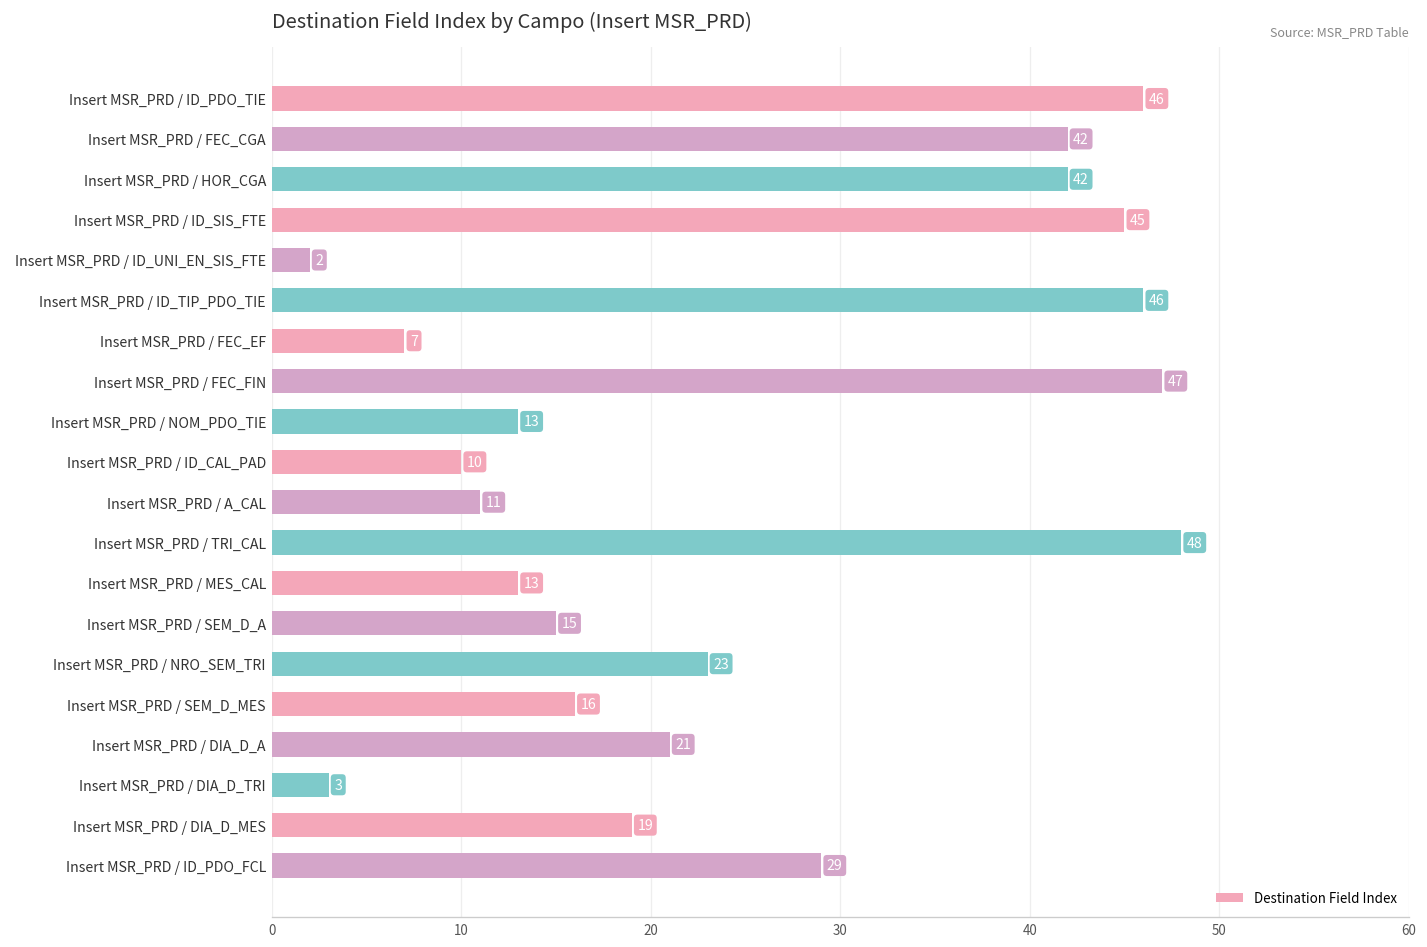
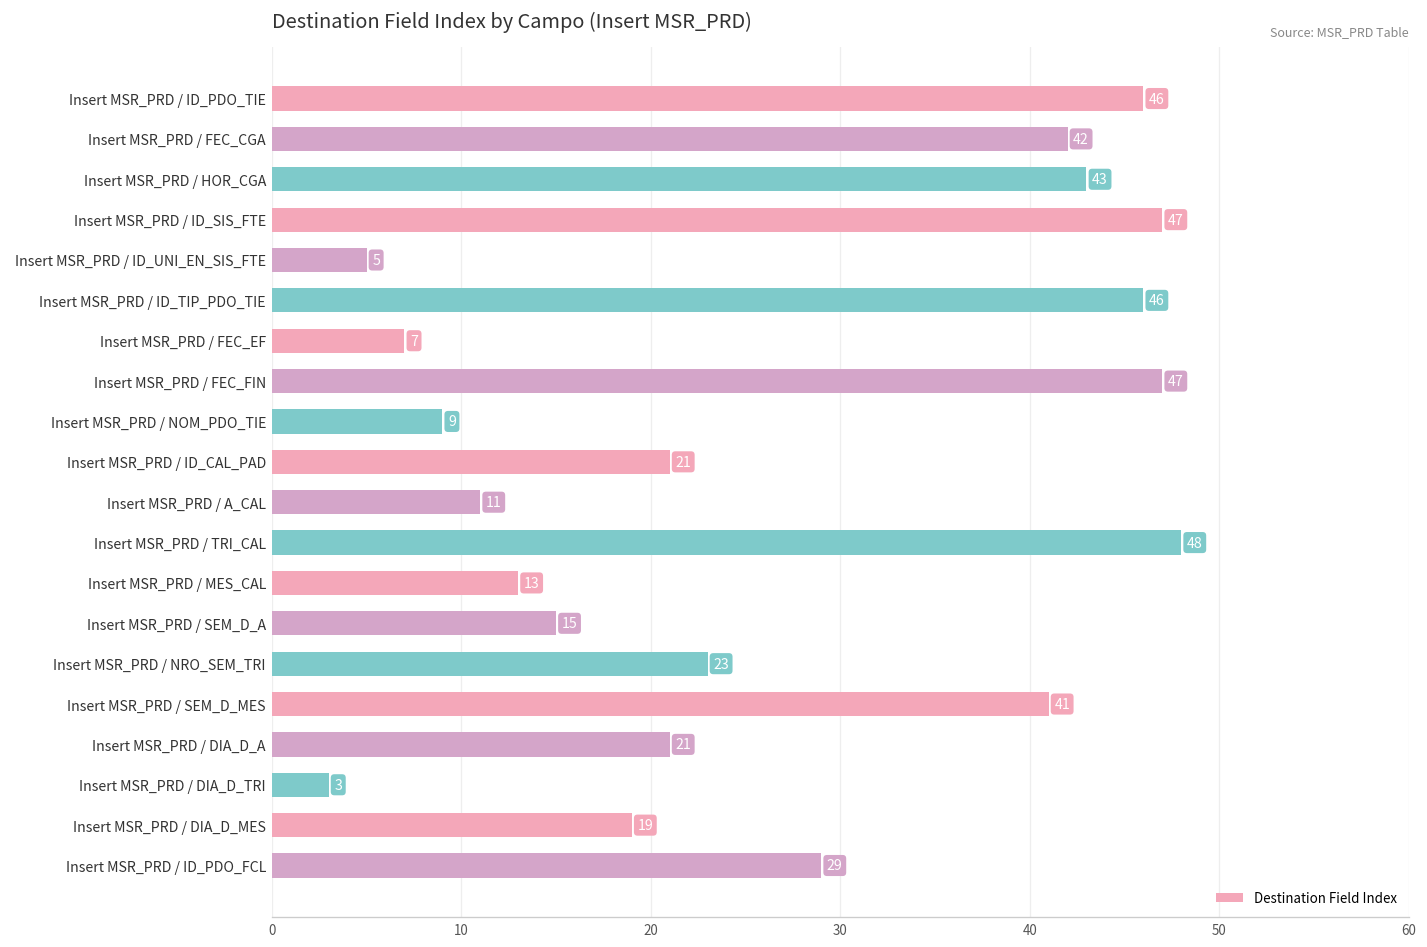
  {
-   "Insert MSR_PRD / HOR_CGA": 42,
-   "Insert MSR_PRD / ID_SIS_FTE": 45,
-   "Insert MSR_PRD / ID_UNI_EN_SIS_FTE": 2,
-   "Insert MSR_PRD / NOM_PDO_TIE": 13,
-   "Insert MSR_PRD / ID_CAL_PAD": 10,
-   "Insert MSR_PRD / SEM_D_MES": 16
+   "Insert MSR_PRD / HOR_CGA": 43,
+   "Insert MSR_PRD / ID_SIS_FTE": 47,
+   "Insert MSR_PRD / ID_UNI_EN_SIS_FTE": 5,
+   "Insert MSR_PRD / NOM_PDO_TIE": 9,
+   "Insert MSR_PRD / ID_CAL_PAD": 21,
+   "Insert MSR_PRD / SEM_D_MES": 41
  }
